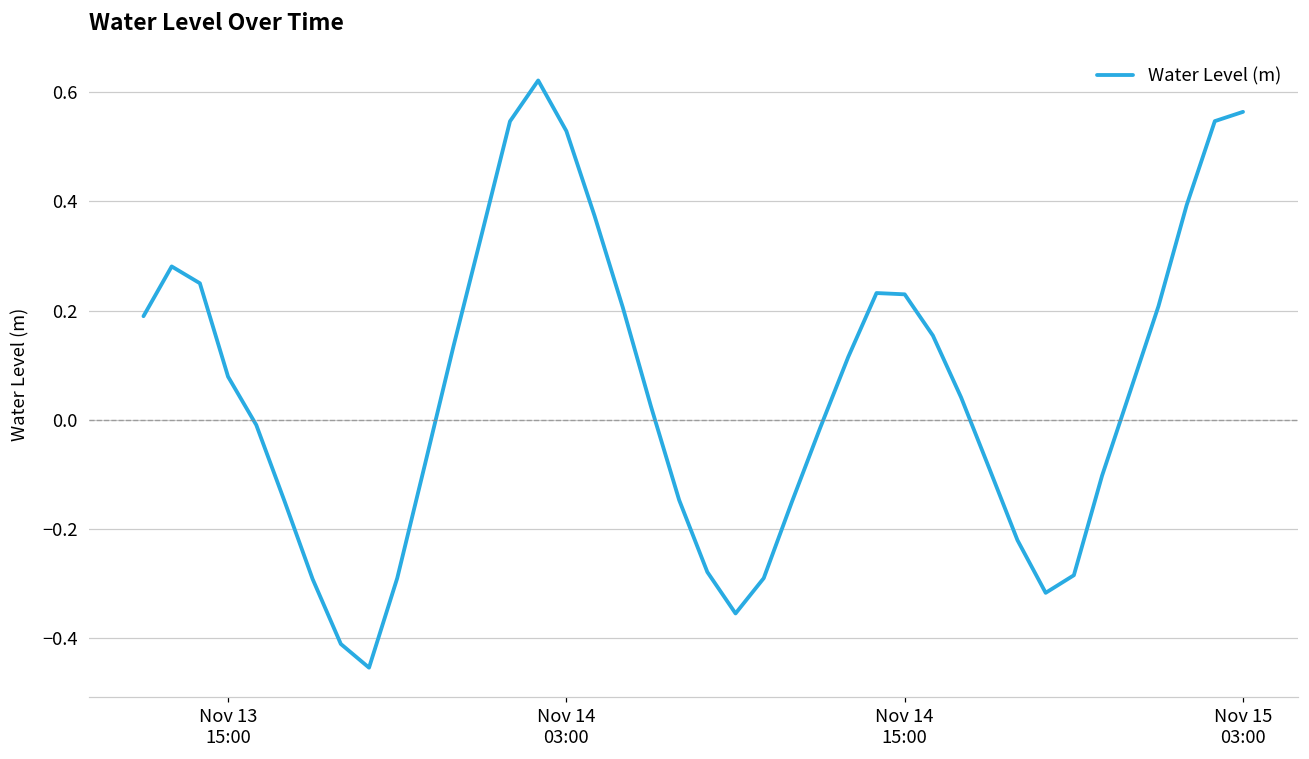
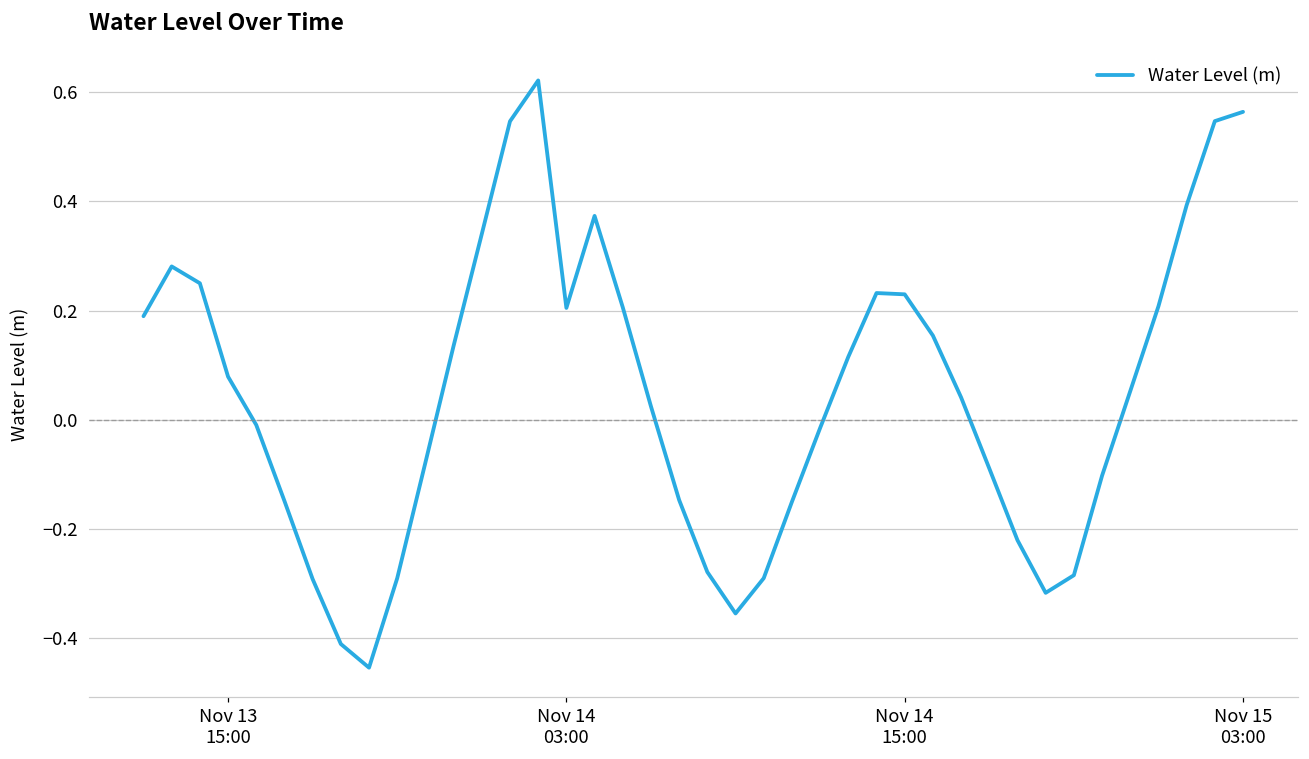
  {
    "Nov 13 15:00": 0.08,
-   "Nov 14 03:00": 0.53,
+   "Nov 14 03:00": 0.20,
    "Nov 14 15:00": 0.23,
    "Nov 15 03:00": 0.56
  }
